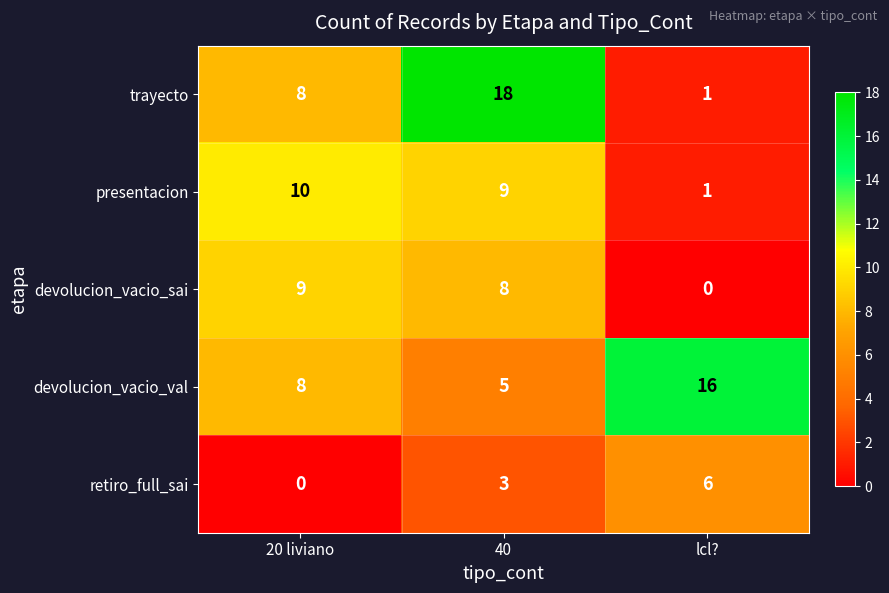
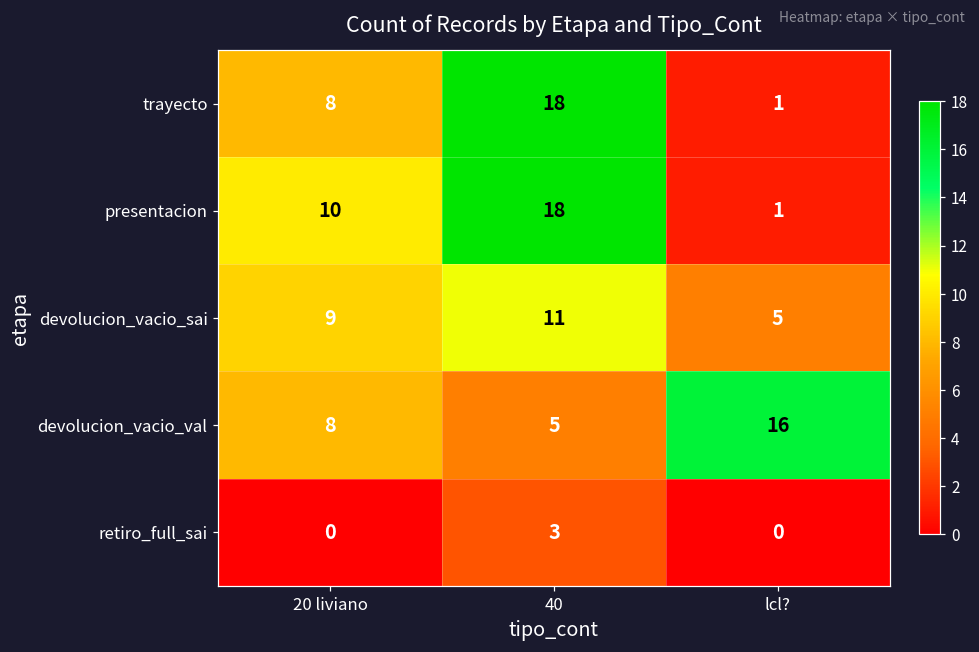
  {
    "trayecto": {
      "20 liviano": 8,
      "40": 18,
      "lcl?": 1
    },
    "presentacion": {
      "20 liviano": 10,
-     "40": 9,
+     "40": 18,
      "lcl?": 1
    },
    "devolucion_vacio_sai": {
      "20 liviano": 9,
-     "40": 8,
-     "lcl?": 0
+     "40": 11,
+     "lcl?": 5
    },
    "devolucion_vacio_val": {
      "20 liviano": 8,
      "40": 5,
      "lcl?": 16
    },
    "retiro_full_sai": {
      "20 liviano": 0,
      "40": 3,
-     "lcl?": 6
+     "lcl?": 0
    }
  }
